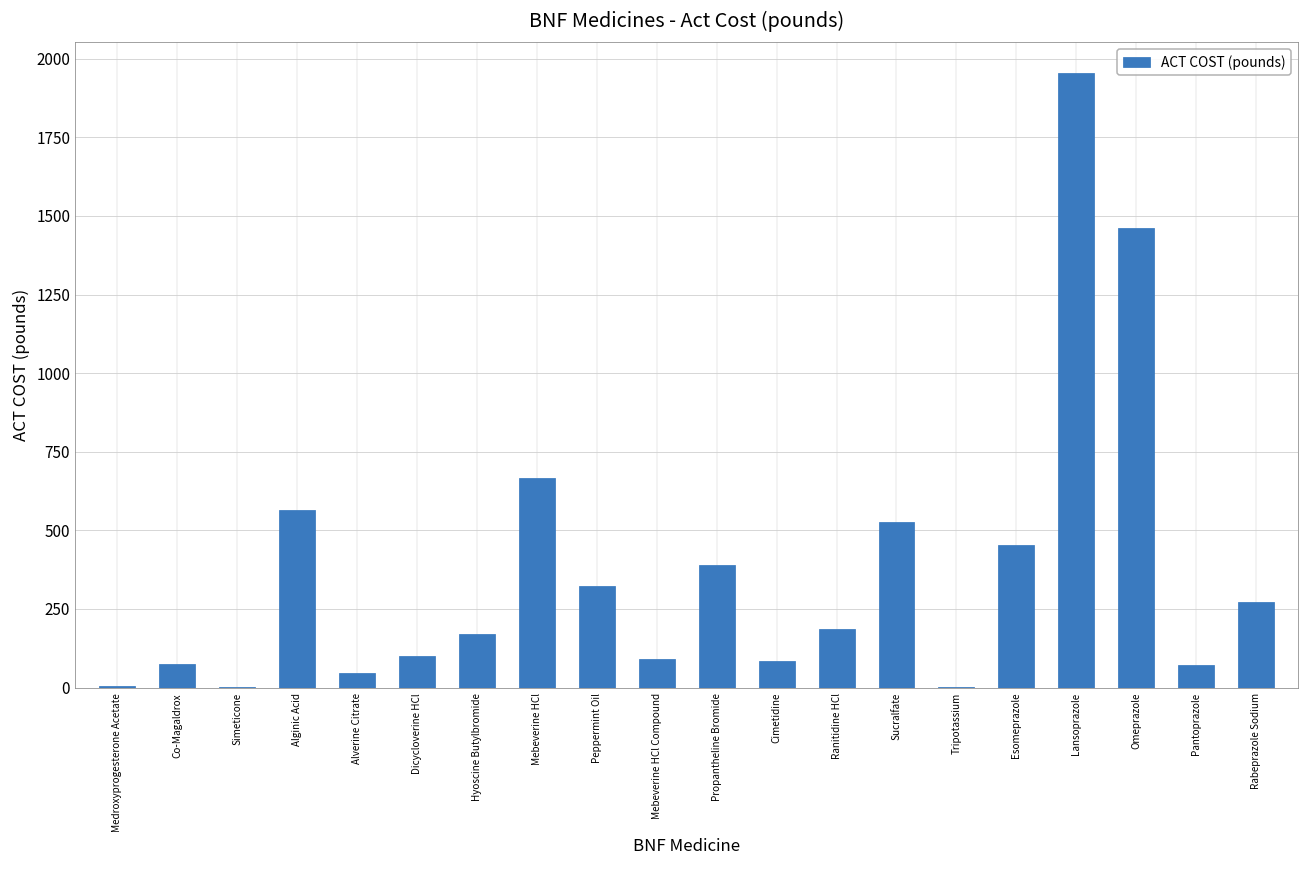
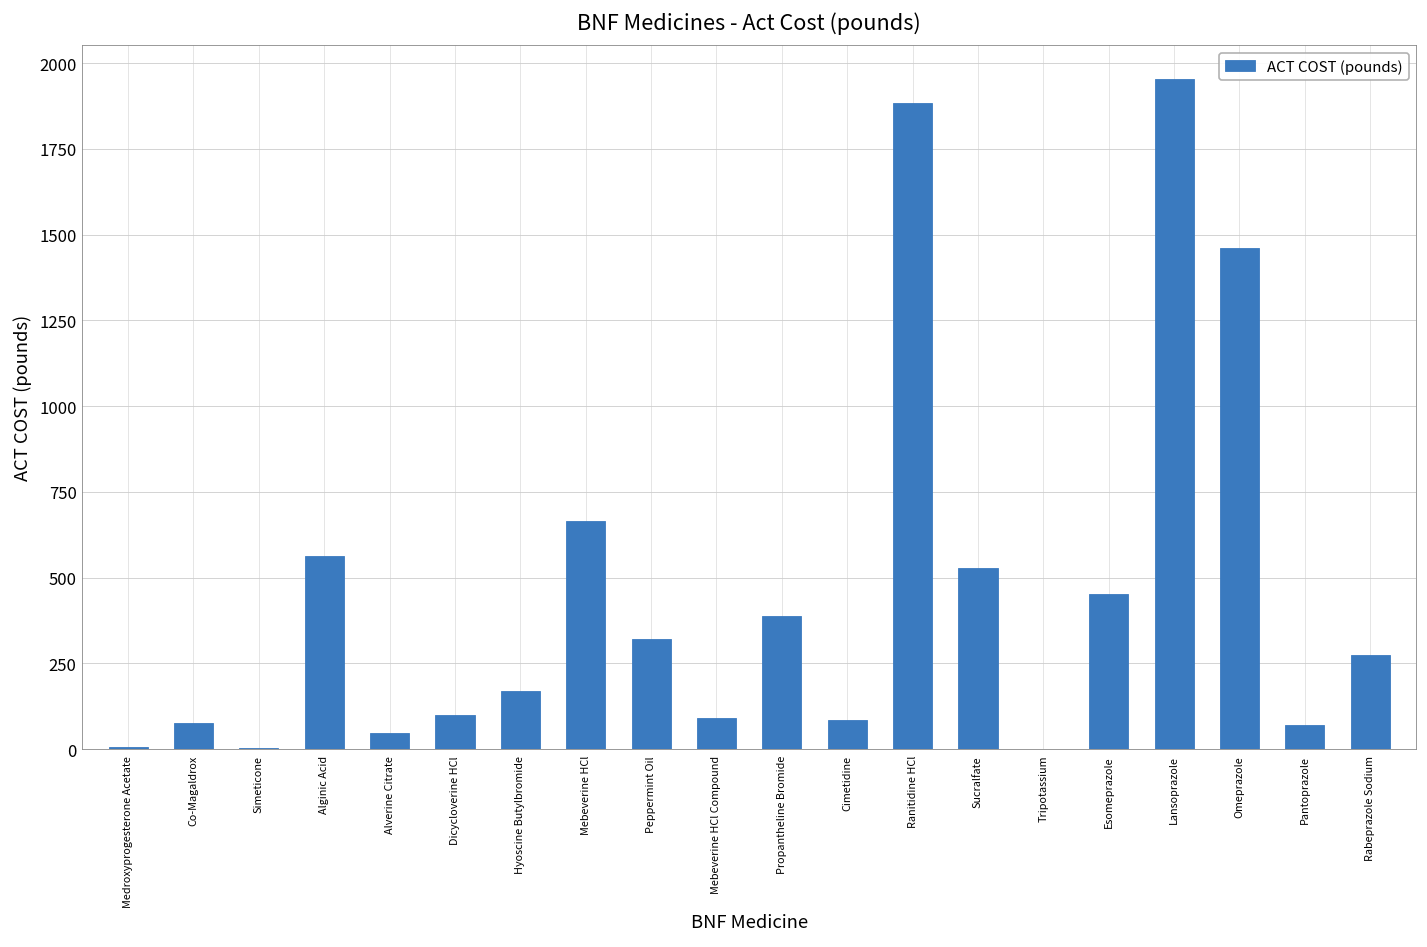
  {
    "Co-Magaldrox": 80,
    "Alginic Acid": 560,
    "Alverine Citrate": 50,
    "Dicycloverine HCl": 100,
    "Hyoscine Butylbromide": 170,
    "Mebeverine HCl": 670,
    "Peppermint Oil": 320,
    "Mebeverine HCl Compound": 90,
    "Propantheline Bromide": 390,
    "Cimetidine": 80,
-   "Ranitidine HCl": 190,
+   "Ranitidine HCl": 1880,
    "Sucralfate": 530,
    "Esomeprazole": 450,
    "Lansoprazole": 1950,
    "Omeprazole": 1460,
    "Pantoprazole": 70,
    "Rabeprazole Sodium": 270
  }
